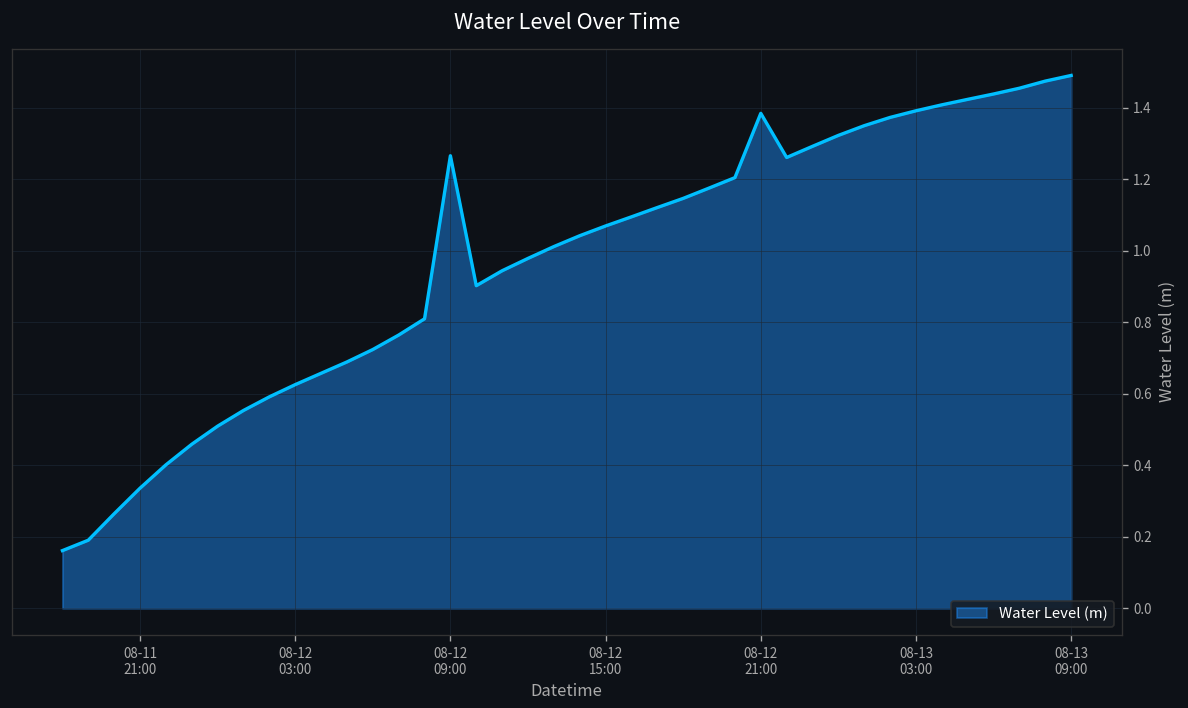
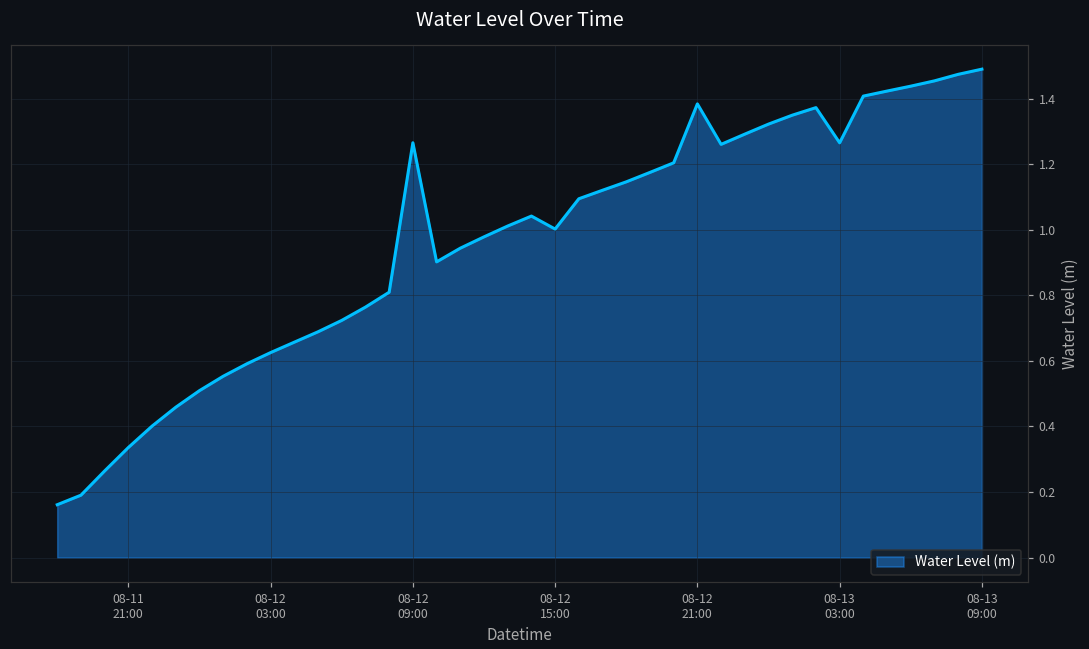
  {
    "08-11 21:00": 0.34,
    "08-12 03:00": 0.63,
    "08-12 09:00": 1.27,
-   "08-12 15:00": 1.07,
+   "08-12 15:00": 1.00,
    "08-12 21:00": 1.38,
-   "08-13 03:00": 1.39,
+   "08-13 03:00": 1.27,
    "08-13 09:00": 1.49
  }
